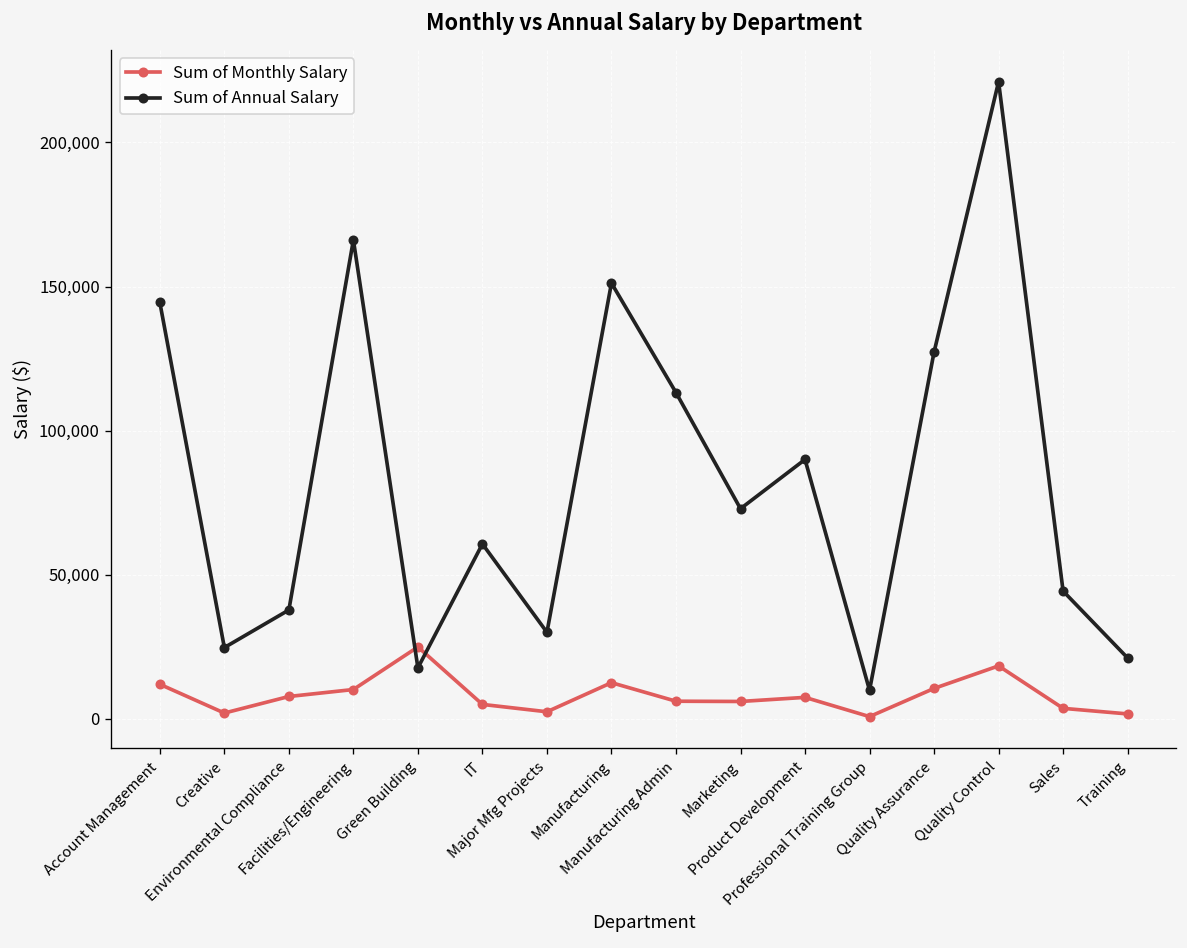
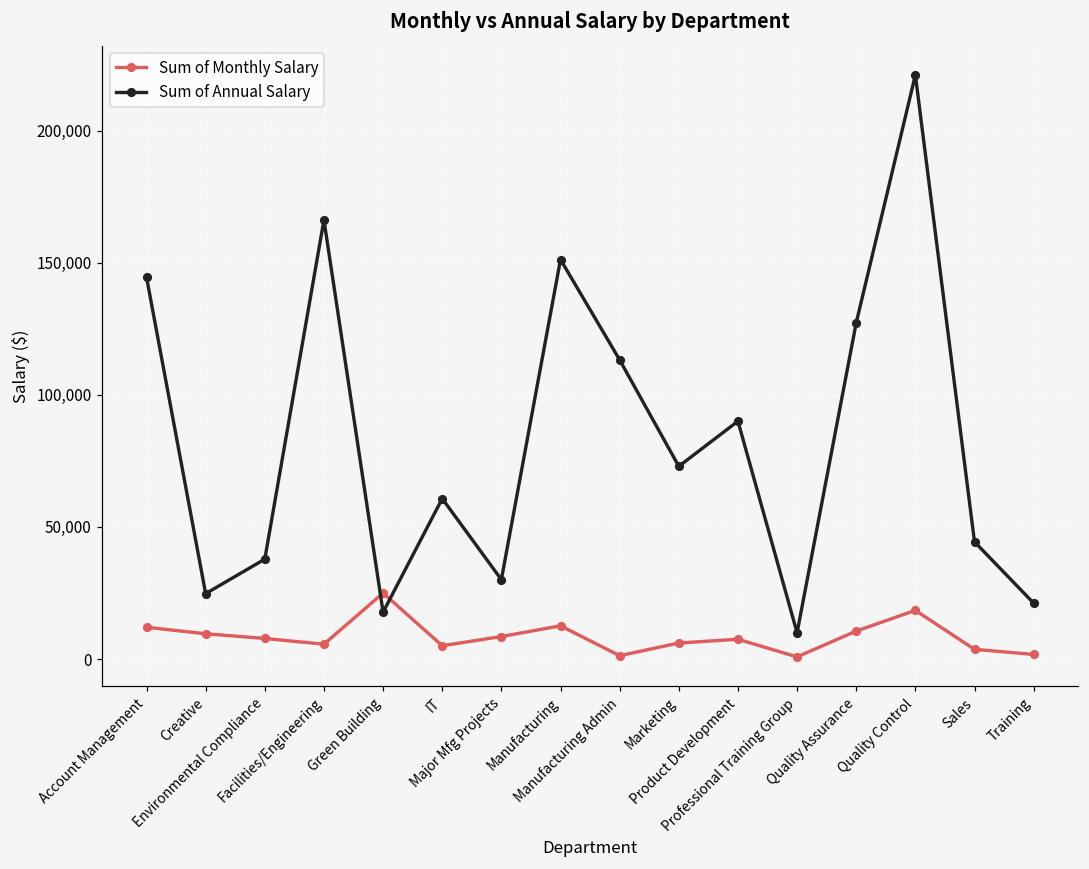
  {
    "Sum of Monthly Salary": {
      "Account Management": "12,000",
-     "Creative": "2,000",
+     "Creative": "10,000",
      "Environmental Compliance": "8,000",
-     "Facilities/Engineering": "10,000",
+     "Facilities/Engineering": "6,000",
      "Green Building": "25,000",
      "IT": "5,000",
-     "Major Mfg Projects": "3,000",
+     "Major Mfg Projects": "9,000",
      "Manufacturing": "13,000",
-     "Manufacturing Admin": "6,000",
+     "Manufacturing Admin": "1,000",
      "Marketing": "6,000",
      "Product Development": "8,000",
      "Professional Training Group": "1,000",
      "Quality Assurance": "11,000",
      "Quality Control": "18,000",
      "Sales": "4,000",
      "Training": "2,000"
    },
    "Sum of Annual Salary": {
      "Account Management": "144,000",
      "Creative": "25,000",
      "Environmental Compliance": "38,000",
      "Facilities/Engineering": "166,000",
      "Green Building": "18,000",
      "IT": "61,000",
      "Major Mfg Projects": "30,000",
      "Manufacturing": "151,000",
      "Manufacturing Admin": "113,000",
      "Marketing": "73,000",
      "Product Development": "90,000",
      "Professional Training Group": "10,000",
      "Quality Assurance": "127,000",
      "Quality Control": "221,000",
      "Sales": "44,000",
      "Training": "21,000"
    }
  }
